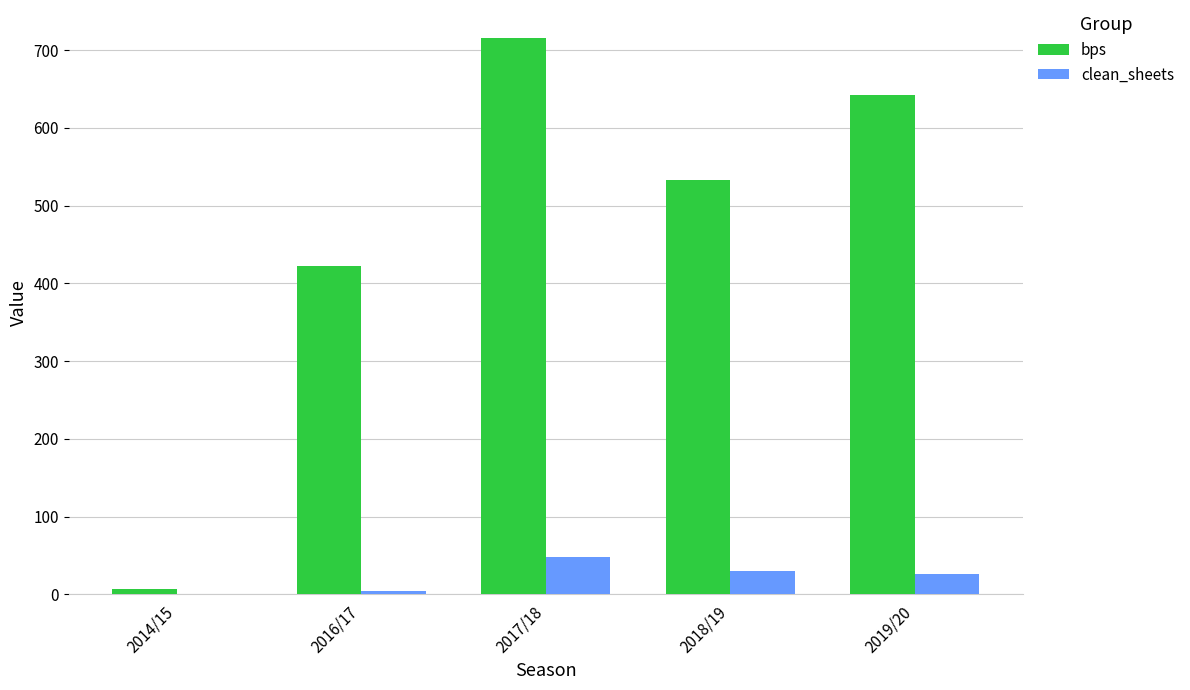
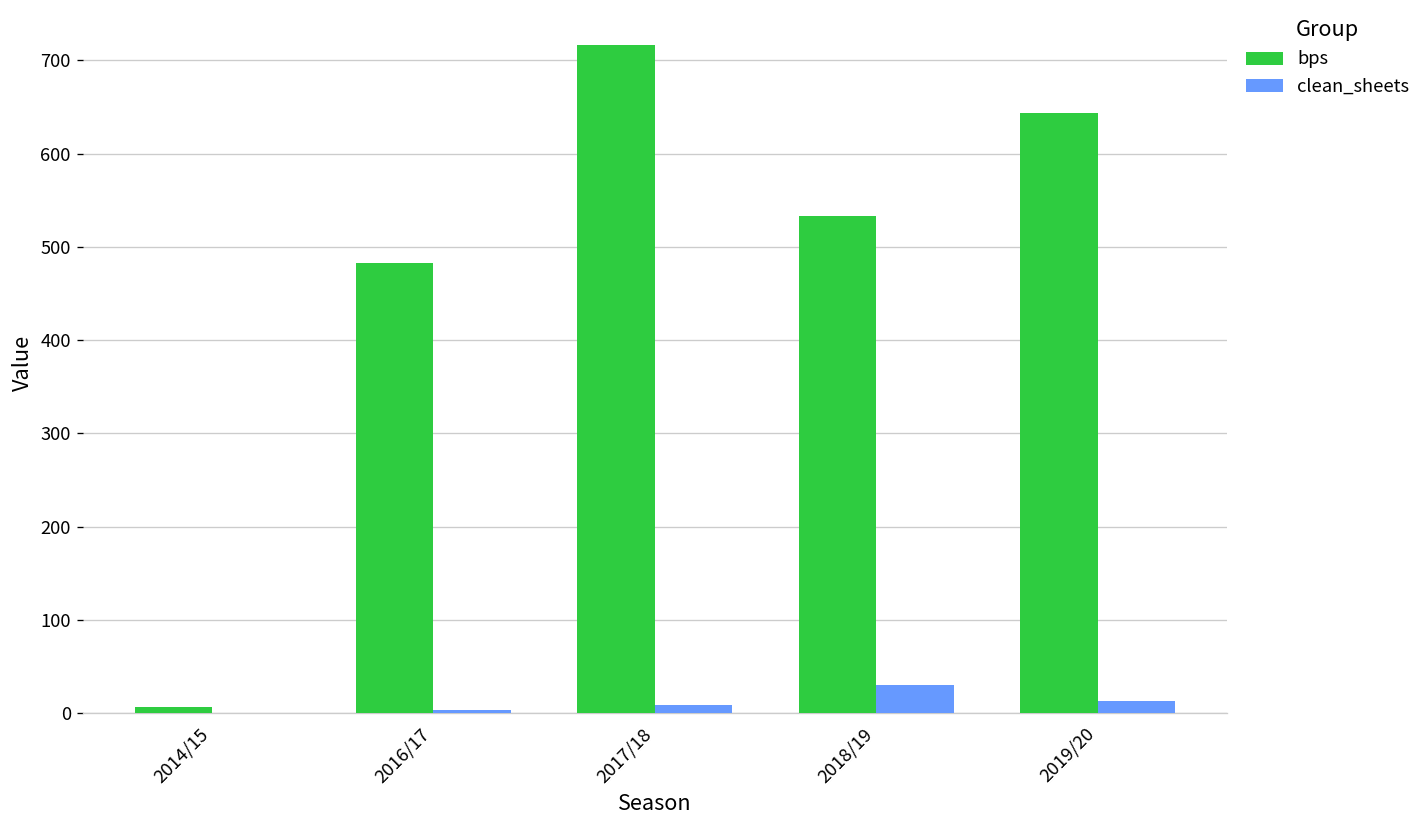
  {
    "bps": {
      "2014/15": 10,
-     "2016/17": 420,
+     "2016/17": 480,
      "2017/18": 720,
      "2018/19": 530,
      "2019/20": 640
    },
    "clean_sheets": {
      "2014/15": 0,
      "2016/17": 0,
-     "2017/18": 50,
+     "2017/18": 10,
      "2018/19": 30,
-     "2019/20": 30
+     "2019/20": 10
    }
  }
